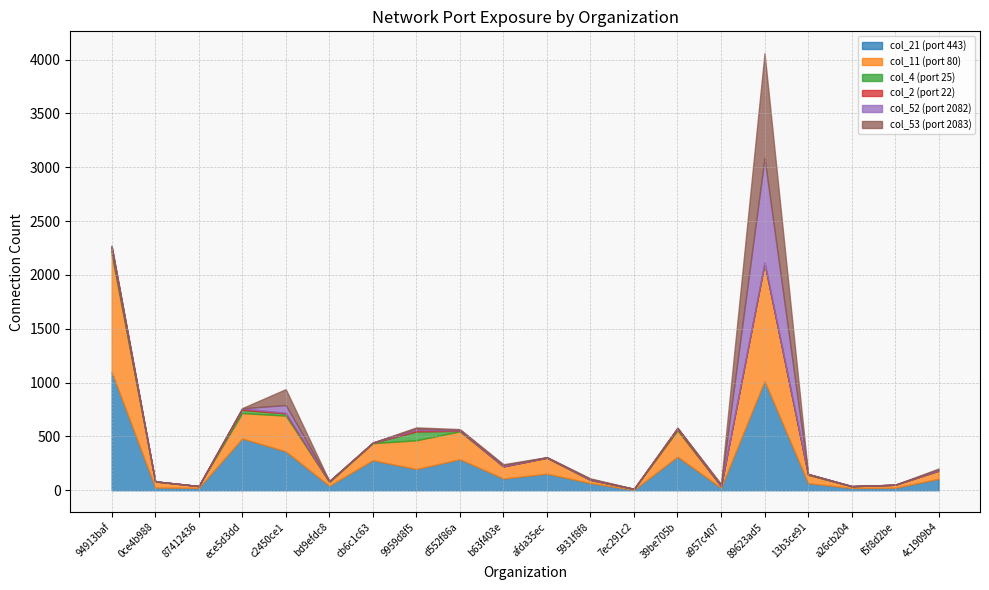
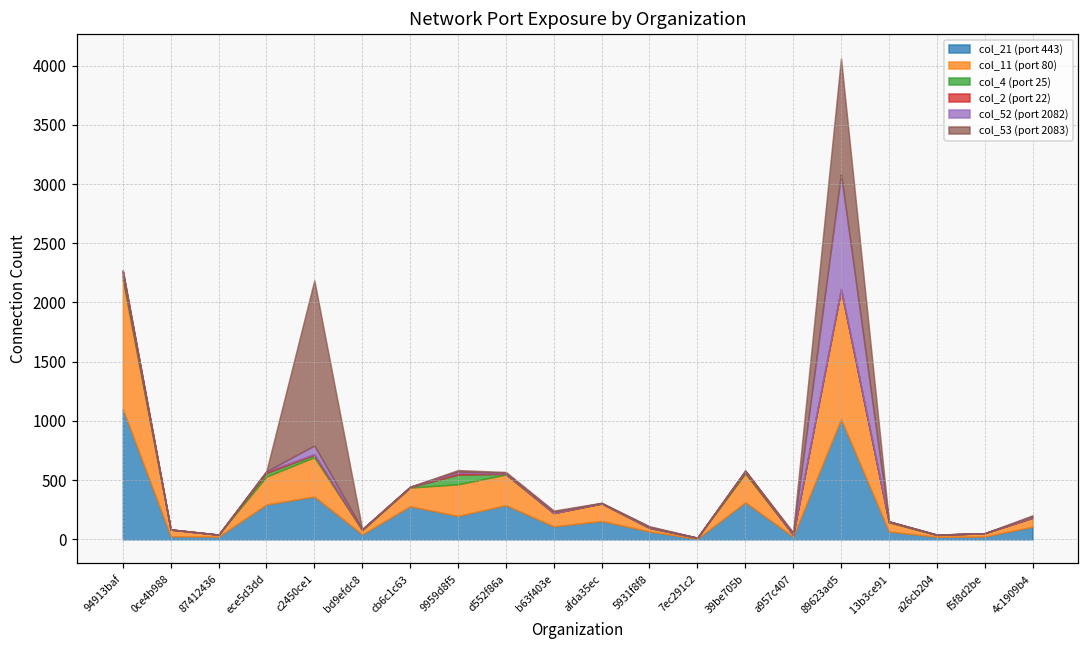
  {
    "col_21 (port 443)": {
      "94913baf": 1100,
      "0ce4b988": 30,
-     "ece5d3dd": 480,
+     "ece5d3dd": 290,
      "c2450ce1": 360,
      "bd9efdc8": 40,
      "cb6c1c63": 280,
      "9959d8f5": 200,
      "d552f86a": 290,
      "b63f403e": 110,
      "afda35ec": 150,
      "5931f8f8": 70,
      "39be705b": 310,
      "89623ad5": 1020,
      "13b3ce91": 70,
      "4c1909b4": 110
    },
    "col_11 (port 80)": {
      "94913baf": 1090,
      "ece5d3dd": 240,
      "9959d8f5": 270
    },
    "col_4 (port 25)": {
      "94913baf": 30
    },
    "col_52 (port 2082)": {
      "c2450ce1": 70,
      "89623ad5": 970
    },
    "col_53 (port 2083)": {
-     "c2450ce1": 150,
+     "c2450ce1": 1390,
      "89623ad5": 970
    }
  }
